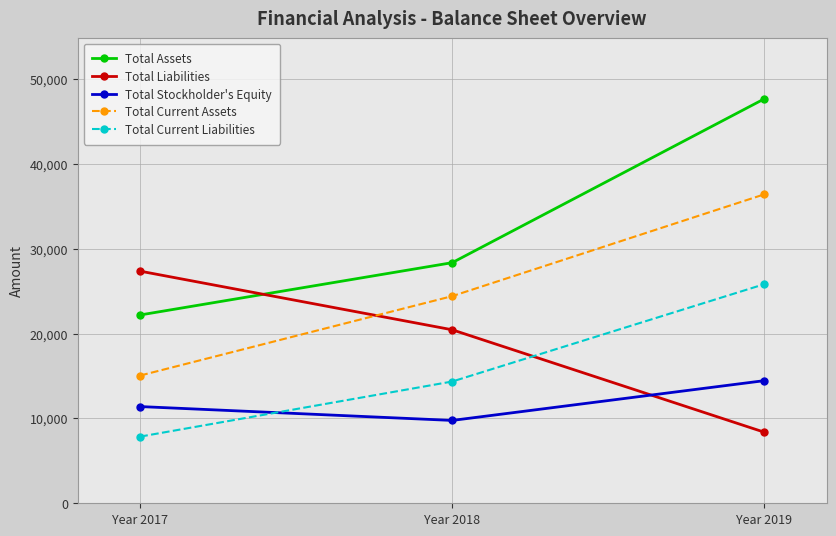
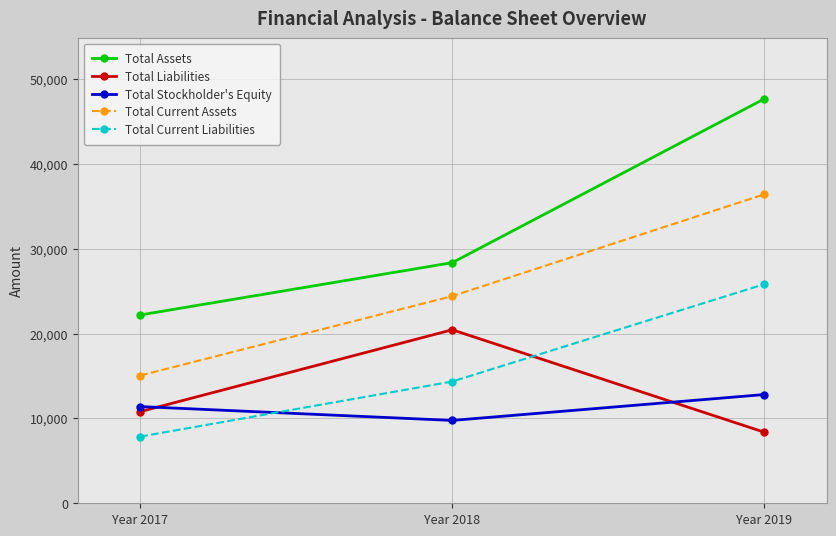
  {
    "Total Assets": {
      "Year 2017": "22,000",
      "Year 2018": "28,000",
      "Year 2019": "48,000"
    },
    "Total Liabilities": {
-     "Year 2017": "27,000",
+     "Year 2017": "11,000",
      "Year 2018": "20,000",
      "Year 2019": "8,000"
    },
    "Total Stockholder's Equity": {
      "Year 2017": "11,000",
      "Year 2018": "10,000",
-     "Year 2019": "14,000"
+     "Year 2019": "13,000"
    },
    "Total Current Assets": {
      "Year 2017": "15,000",
      "Year 2018": "24,000",
      "Year 2019": "36,000"
    },
    "Total Current Liabilities": {
      "Year 2017": "8,000",
      "Year 2018": "14,000",
      "Year 2019": "26,000"
    }
  }
